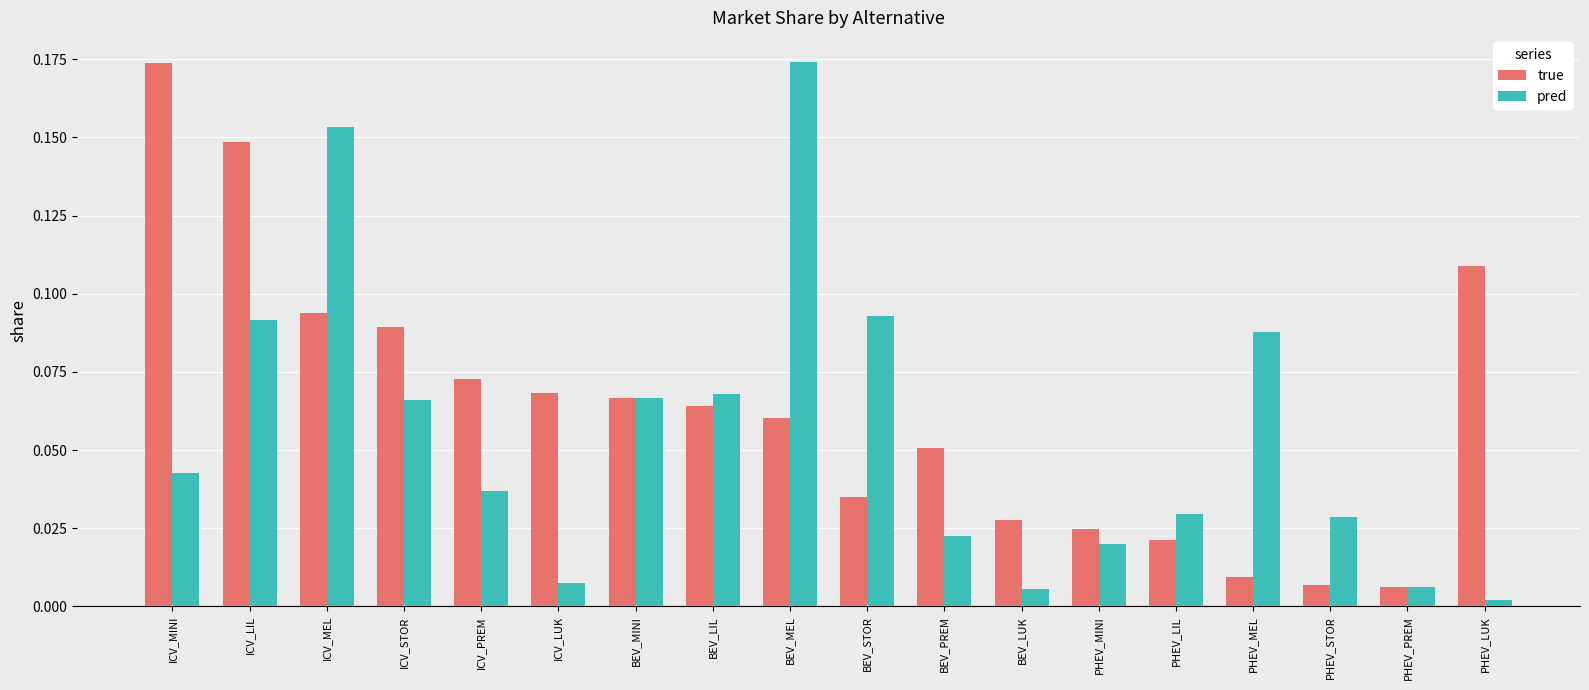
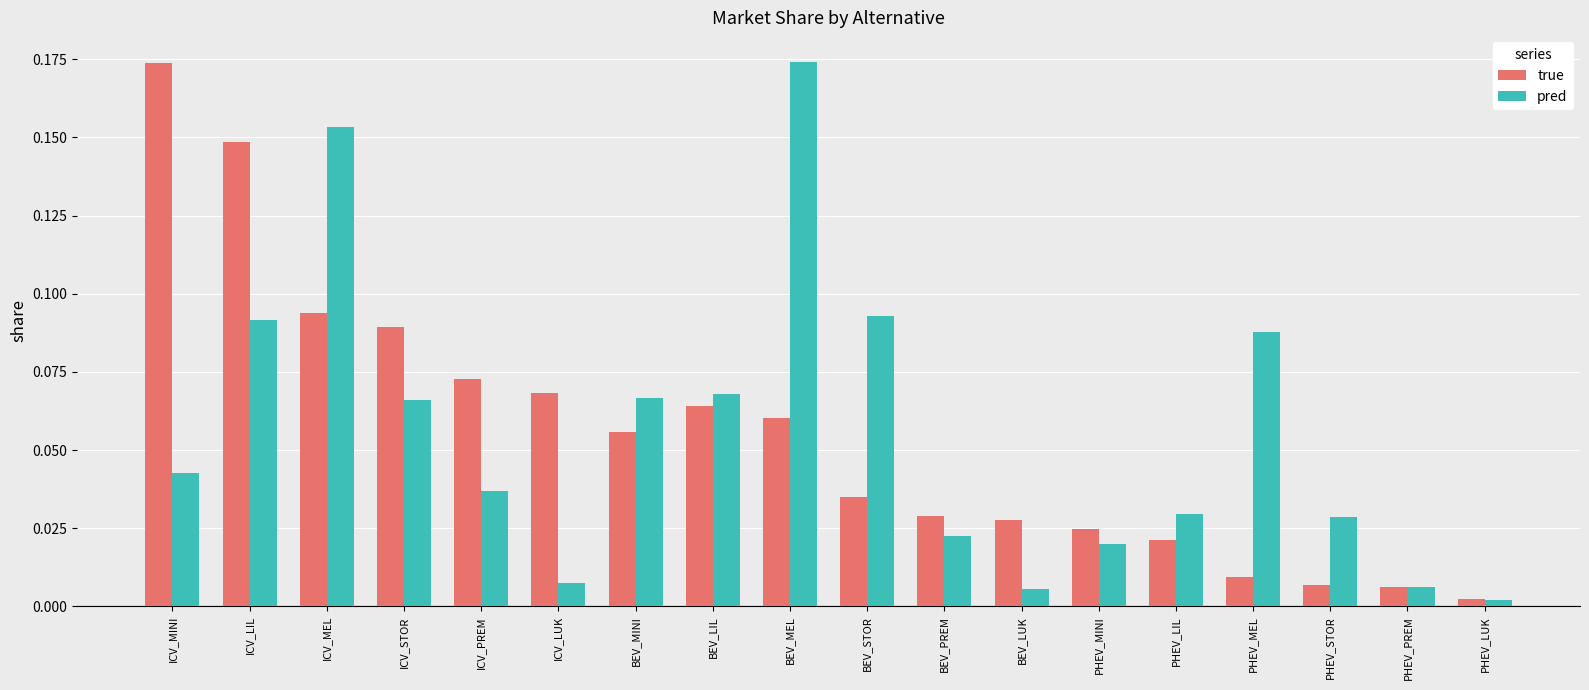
  {
    "true": {
      "ICV_MINI": 0.174,
      "ICV_LIL": 0.149,
      "ICV_MEL": 0.094,
      "ICV_STOR": 0.089,
      "ICV_PREM": 0.073,
      "ICV_LUK": 0.068,
-     "BEV_MINI": 0.067,
+     "BEV_MINI": 0.056,
      "BEV_LIL": 0.064,
      "BEV_MEL": 0.060,
      "BEV_STOR": 0.035,
-     "BEV_PREM": 0.051,
+     "BEV_PREM": 0.029,
      "BEV_LUK": 0.028,
      "PHEV_MINI": 0.025,
      "PHEV_LIL": 0.021,
      "PHEV_MEL": 0.009,
      "PHEV_STOR": 0.007,
      "PHEV_PREM": 0.006,
-     "PHEV_LUK": 0.109
+     "PHEV_LUK": 0.002
    },
    "pred": {
      "ICV_MINI": 0.043,
      "ICV_LIL": 0.092,
      "ICV_MEL": 0.153,
      "ICV_STOR": 0.066,
      "ICV_PREM": 0.037,
      "ICV_LUK": 0.007,
      "BEV_MINI": 0.067,
      "BEV_LIL": 0.068,
      "BEV_MEL": 0.174,
      "BEV_STOR": 0.093,
      "BEV_PREM": 0.022,
      "BEV_LUK": 0.006,
      "PHEV_MINI": 0.020,
      "PHEV_LIL": 0.029,
      "PHEV_MEL": 0.088,
      "PHEV_STOR": 0.029,
      "PHEV_PREM": 0.006,
      "PHEV_LUK": 0.002
    }
  }
